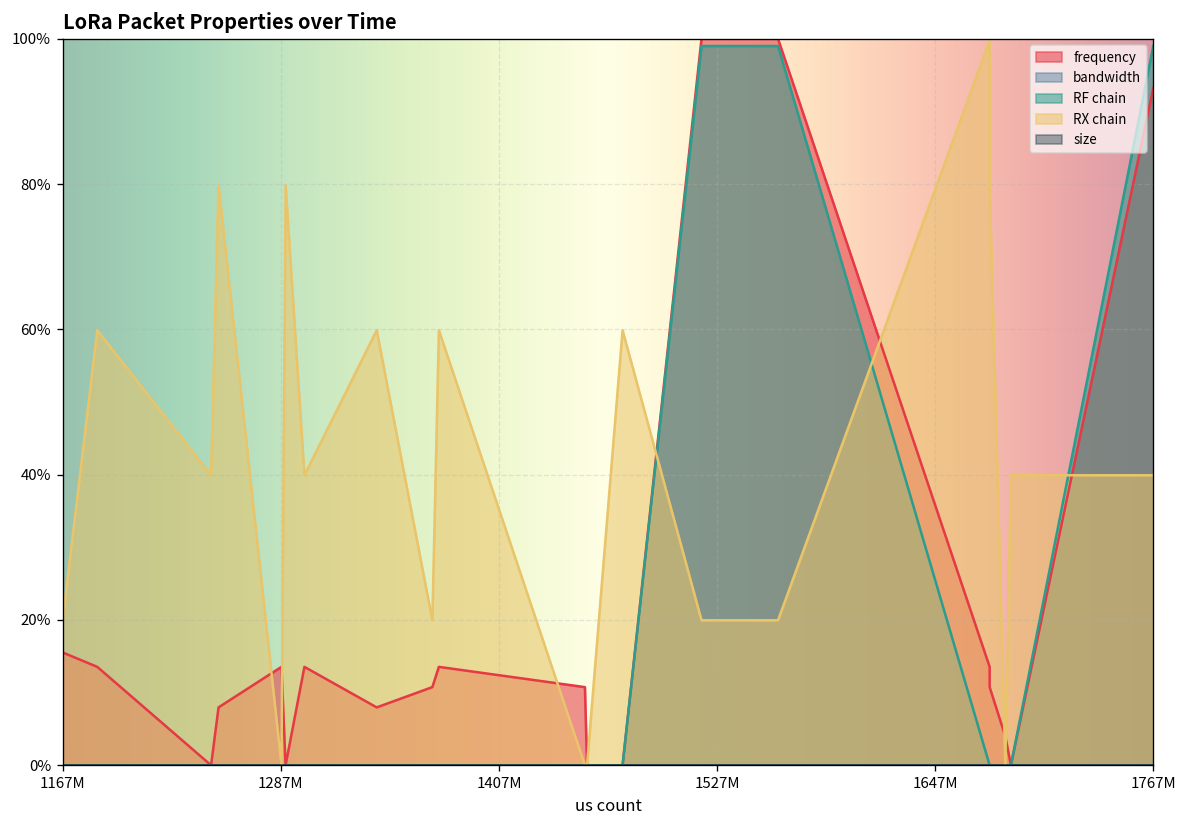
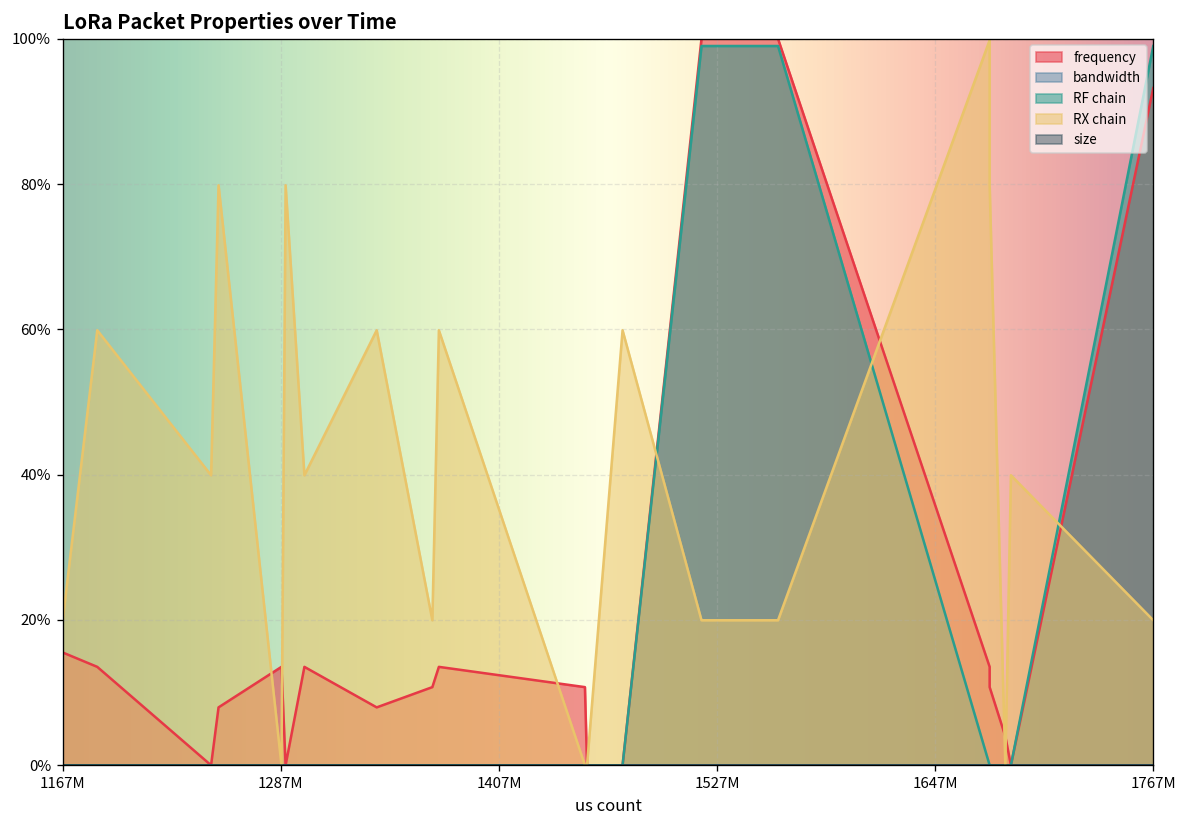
  {
    "frequency": {
      "1167M": "16%",
      "1767M": "93%"
    },
    "RX chain": {
      "1167M": "20%",
-     "1767M": "40%"
+     "1767M": "20%"
    }
  }
